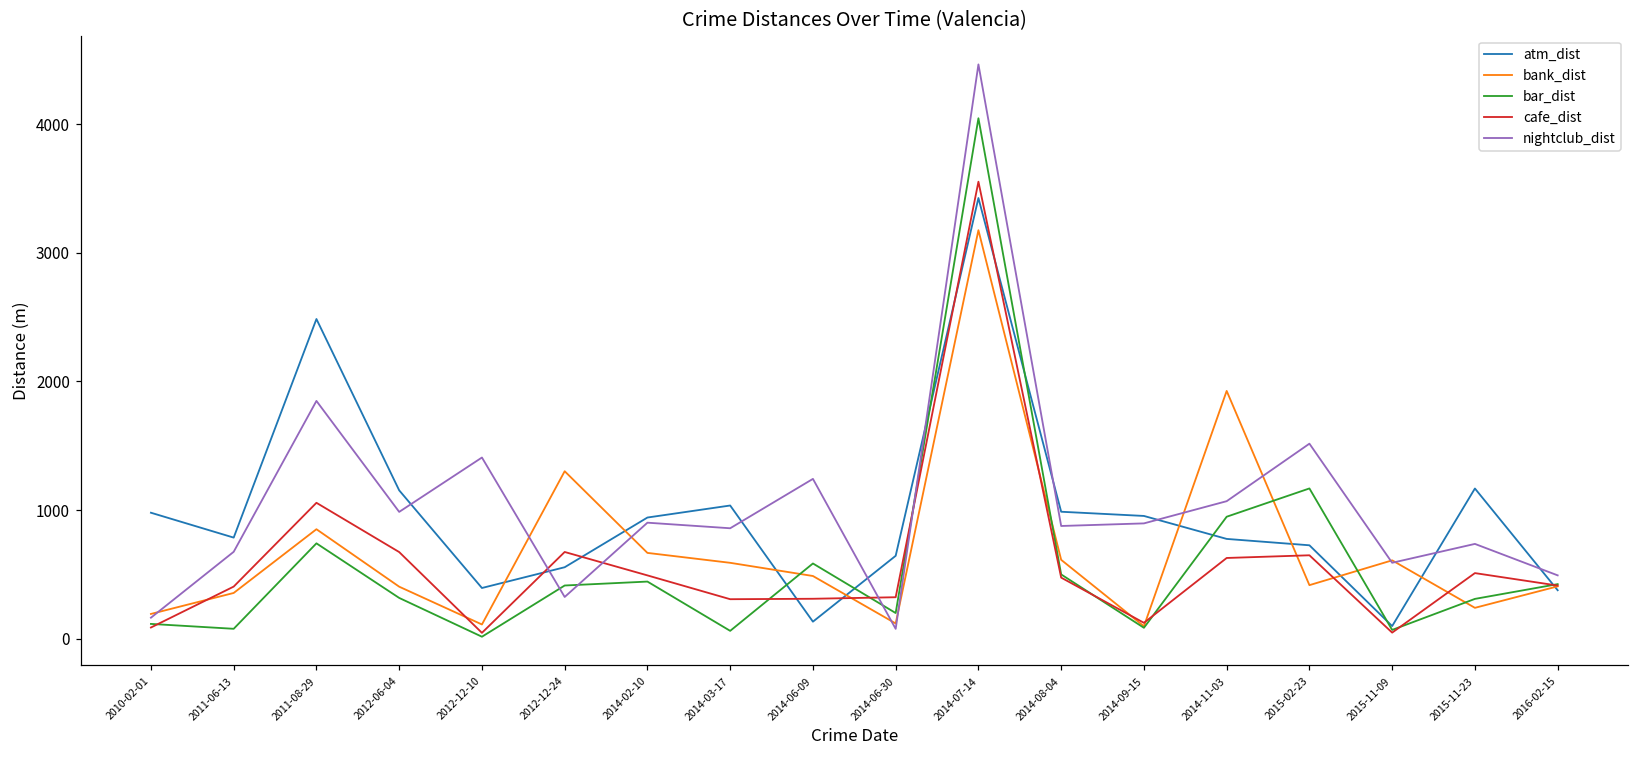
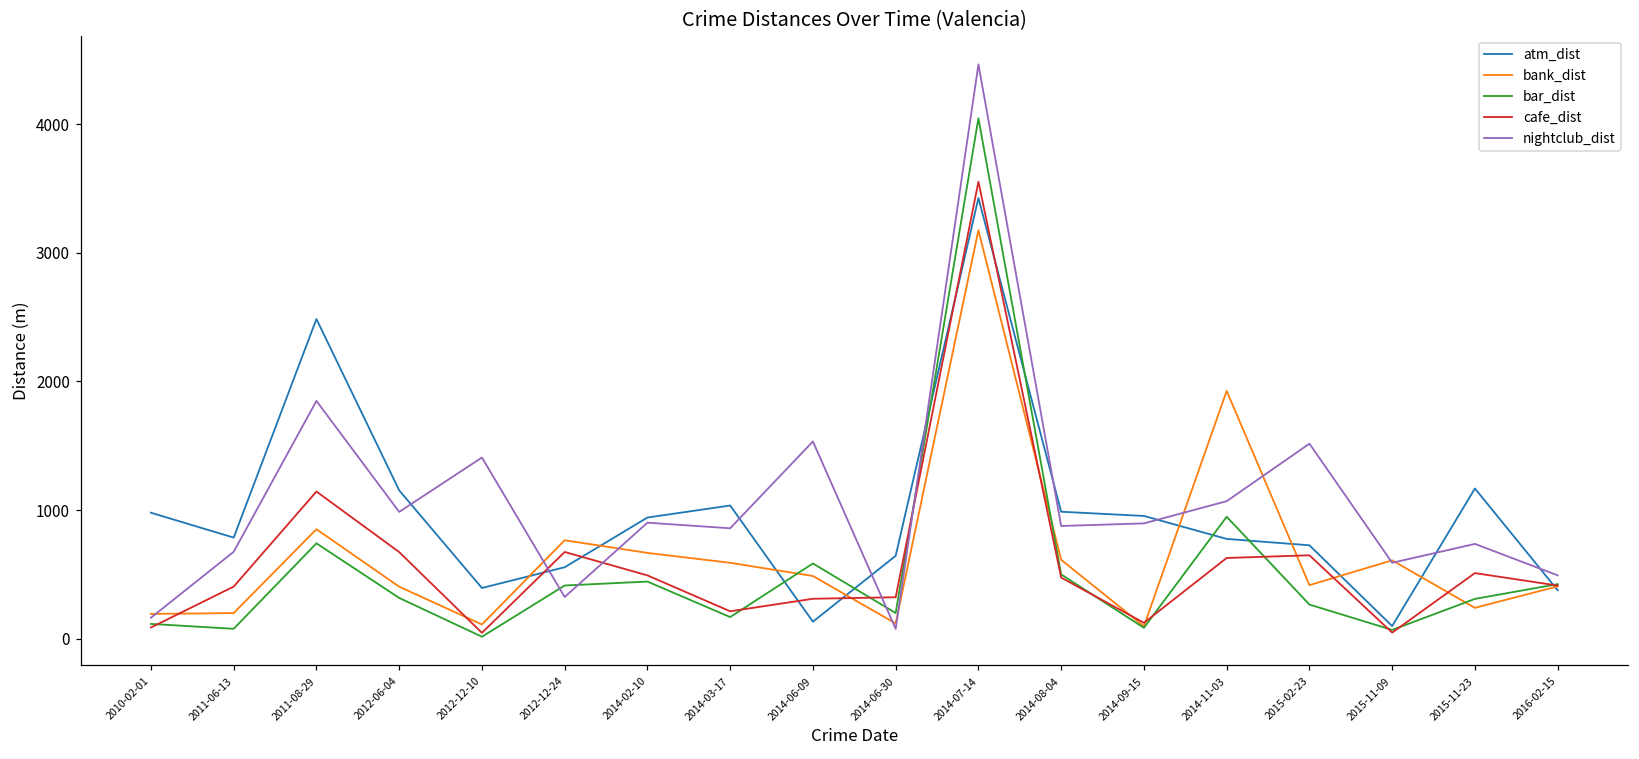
  {
    "atm_dist": {
      "2010-02-01": 980,
      "2011-06-13": 790,
      "2011-08-29": 2480,
      "2012-06-04": 1150,
      "2012-12-10": 390,
      "2012-12-24": 560,
      "2014-02-10": 940,
      "2014-03-17": 1030,
      "2014-06-09": 130,
      "2014-06-30": 640,
      "2014-07-14": 3420,
      "2014-08-04": 990,
      "2014-09-15": 950,
      "2014-11-03": 780,
      "2015-02-23": 730,
      "2015-11-09": 100,
      "2015-11-23": 1170,
      "2016-02-15": 380
    },
    "bank_dist": {
      "2010-02-01": 190,
-     "2011-06-13": 360,
+     "2011-06-13": 200,
      "2011-08-29": 850,
      "2012-06-04": 400,
      "2012-12-10": 110,
-     "2012-12-24": 1300,
+     "2012-12-24": 760,
      "2014-02-10": 670,
      "2014-03-17": 590,
      "2014-06-09": 490,
      "2014-06-30": 120,
      "2014-07-14": 3170,
      "2014-08-04": 610,
      "2014-11-03": 1930,
      "2015-02-23": 420,
      "2015-11-23": 240
    },
    "bar_dist": {
      "2010-02-01": 110,
      "2011-06-13": 80,
      "2011-08-29": 740,
      "2012-06-04": 320,
      "2012-12-10": 20,
      "2012-12-24": 410,
      "2014-02-10": 440,
-     "2014-03-17": 60,
+     "2014-03-17": 170,
      "2014-06-09": 580,
      "2014-06-30": 200,
      "2014-07-14": 4040,
      "2014-08-04": 500,
      "2014-11-03": 950,
-     "2015-02-23": 1170,
+     "2015-02-23": 260,
      "2015-11-23": 310
    },
    "cafe_dist": {
      "2010-02-01": 90,
      "2011-06-13": 400,
-     "2011-08-29": 1060,
+     "2011-08-29": 1140,
      "2012-06-04": 670,
      "2012-12-10": 50,
      "2012-12-24": 670,
      "2014-02-10": 490,
-     "2014-03-17": 310,
+     "2014-03-17": 210,
      "2014-06-09": 310,
      "2014-06-30": 320,
      "2014-07-14": 3550,
      "2014-08-04": 470,
      "2014-09-15": 120,
      "2014-11-03": 630,
      "2015-02-23": 650,
      "2015-11-23": 510
    },
    "nightclub_dist": {
      "2010-02-01": 160,
      "2011-06-13": 680,
      "2011-08-29": 1850,
      "2012-06-04": 990,
      "2012-12-10": 1410,
      "2012-12-24": 320,
      "2014-02-10": 900,
      "2014-03-17": 860,
-     "2014-06-09": 1240,
+     "2014-06-09": 1530,
      "2014-06-30": 80,
      "2014-07-14": 4460,
      "2014-08-04": 880,
      "2014-09-15": 900,
      "2014-11-03": 1070,
      "2015-02-23": 1520,
      "2015-11-23": 740,
      "2016-02-15": 490
    }
  }
